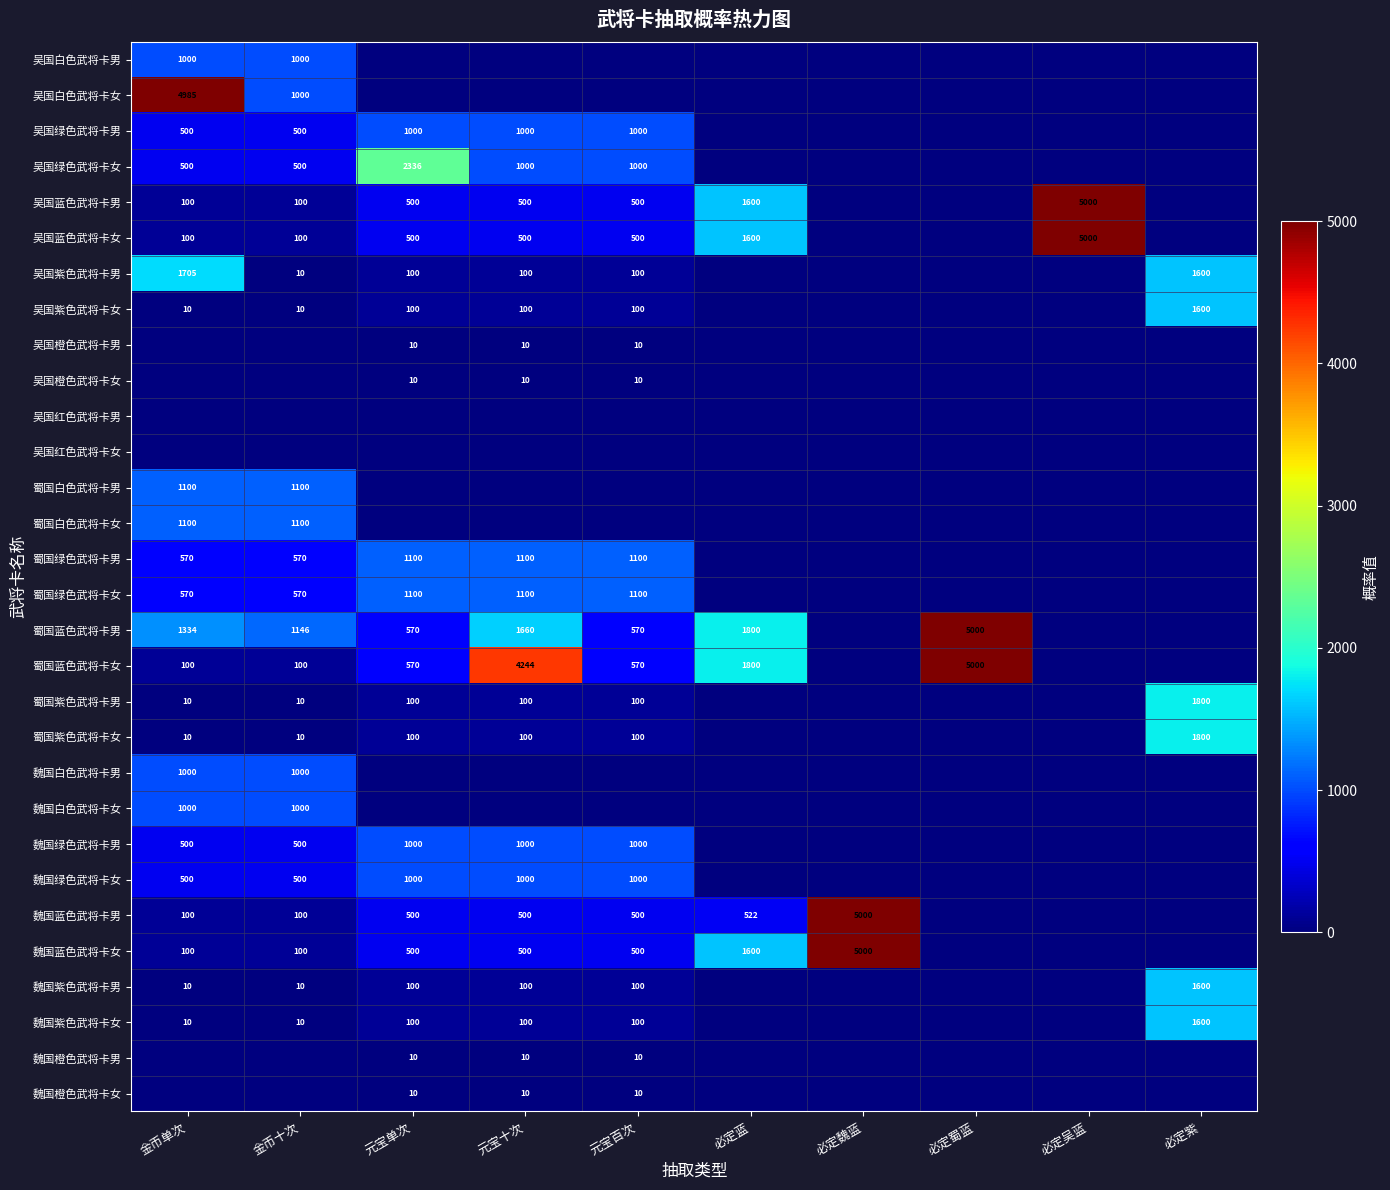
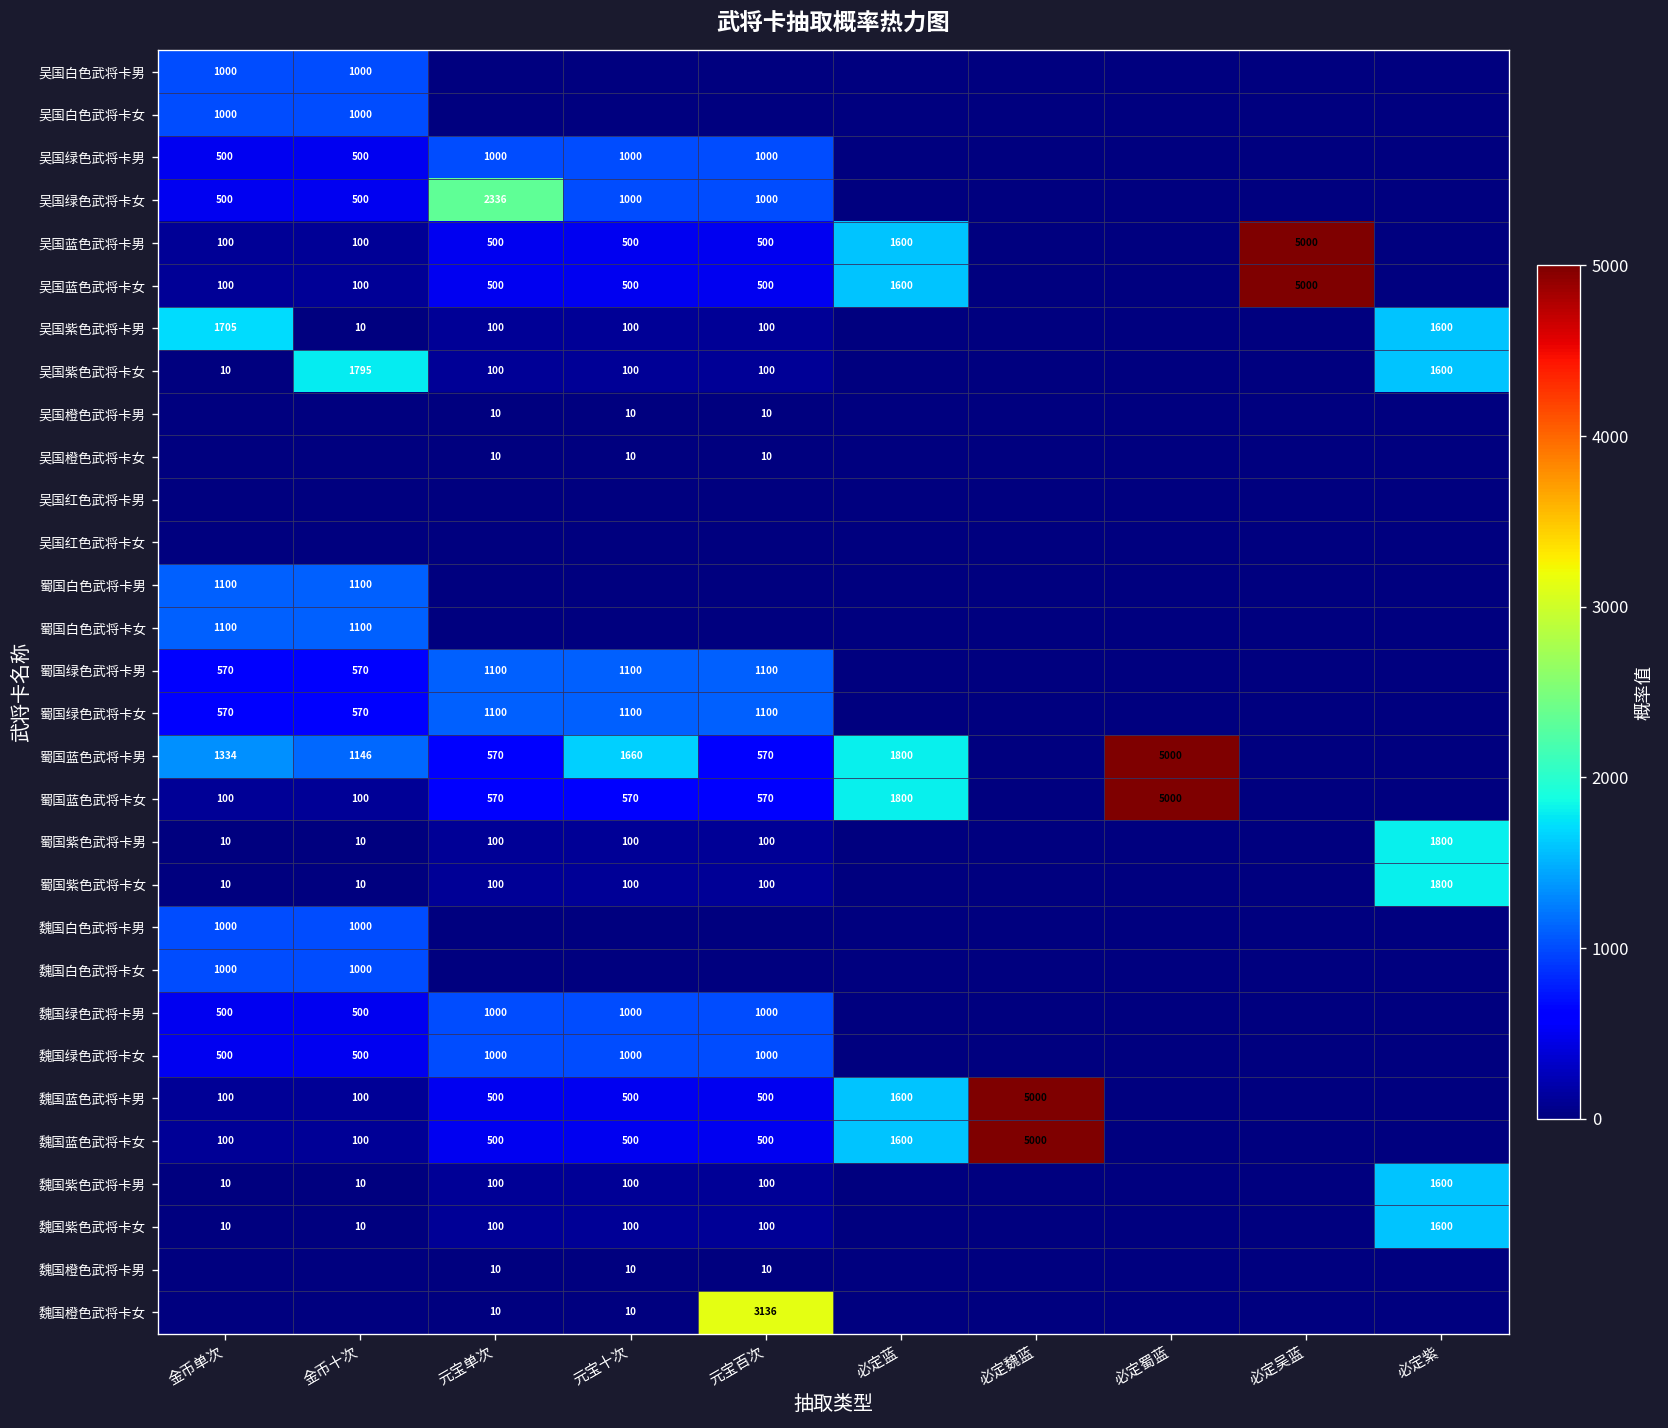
  {
    "吴国白色武将卡男": {
      "金币单次": 1000,
      "金币十次": 1000
    },
    "吴国白色武将卡女": {
-     "金币单次": 4985,
+     "金币单次": 1000,
      "金币十次": 1000
    },
    "吴国绿色武将卡男": {
      "金币单次": 500,
      "金币十次": 500,
      "元宝单次": 1000,
      "元宝十次": 1000,
      "元宝百次": 1000
    },
    "吴国绿色武将卡女": {
      "金币单次": 500,
      "金币十次": 500,
      "元宝单次": 2336,
      "元宝十次": 1000,
      "元宝百次": 1000
    },
    "吴国蓝色武将卡男": {
      "金币单次": 100,
      "金币十次": 100,
      "元宝单次": 500,
      "元宝十次": 500,
      "元宝百次": 500,
      "必定蓝": 1600,
      "必定吴蓝": 5000
    },
    "吴国蓝色武将卡女": {
      "金币单次": 100,
      "金币十次": 100,
      "元宝单次": 500,
      "元宝十次": 500,
      "元宝百次": 500,
      "必定蓝": 1600,
      "必定吴蓝": 5000
    },
    "吴国紫色武将卡男": {
      "金币单次": 1705,
      "金币十次": 10,
      "元宝单次": 100,
      "元宝十次": 100,
      "元宝百次": 100,
      "必定紫": 1600
    },
    "吴国紫色武将卡女": {
      "金币单次": 10,
-     "金币十次": 10,
+     "金币十次": 1795,
      "元宝单次": 100,
      "元宝十次": 100,
      "元宝百次": 100,
      "必定紫": 1600
    },
    "吴国橙色武将卡男": {
      "元宝单次": 10,
      "元宝十次": 10,
      "元宝百次": 10
    },
    "吴国橙色武将卡女": {
      "元宝单次": 10,
      "元宝十次": 10,
      "元宝百次": 10
    },
    "蜀国白色武将卡男": {
      "金币单次": 1100,
      "金币十次": 1100
    },
    "蜀国白色武将卡女": {
      "金币单次": 1100,
      "金币十次": 1100
    },
    "蜀国绿色武将卡男": {
      "金币单次": 570,
      "金币十次": 570,
      "元宝单次": 1100,
      "元宝十次": 1100,
      "元宝百次": 1100
    },
    "蜀国绿色武将卡女": {
      "金币单次": 570,
      "金币十次": 570,
      "元宝单次": 1100,
      "元宝十次": 1100,
      "元宝百次": 1100
    },
    "蜀国蓝色武将卡男": {
      "金币单次": 1334,
      "金币十次": 1146,
      "元宝单次": 570,
      "元宝十次": 1660,
      "元宝百次": 570,
      "必定蓝": 1800,
      "必定蜀蓝": 5000
    },
    "蜀国蓝色武将卡女": {
      "金币单次": 100,
      "金币十次": 100,
      "元宝单次": 570,
-     "元宝十次": 4244,
+     "元宝十次": 570,
      "元宝百次": 570,
      "必定蓝": 1800,
      "必定蜀蓝": 5000
    },
    "蜀国紫色武将卡男": {
      "金币单次": 10,
      "金币十次": 10,
      "元宝单次": 100,
      "元宝十次": 100,
      "元宝百次": 100,
      "必定紫": 1800
    },
    "蜀国紫色武将卡女": {
      "金币单次": 10,
      "金币十次": 10,
      "元宝单次": 100,
      "元宝十次": 100,
      "元宝百次": 100,
      "必定紫": 1800
    },
    "魏国白色武将卡男": {
      "金币单次": 1000,
      "金币十次": 1000
    },
    "魏国白色武将卡女": {
      "金币单次": 1000,
      "金币十次": 1000
    },
    "魏国绿色武将卡男": {
      "金币单次": 500,
      "金币十次": 500,
      "元宝单次": 1000,
      "元宝十次": 1000,
      "元宝百次": 1000
    },
    "魏国绿色武将卡女": {
      "金币单次": 500,
      "金币十次": 500,
      "元宝单次": 1000,
      "元宝十次": 1000,
      "元宝百次": 1000
    },
    "魏国蓝色武将卡男": {
      "金币单次": 100,
      "金币十次": 100,
      "元宝单次": 500,
      "元宝十次": 500,
      "元宝百次": 500,
-     "必定蓝": 522,
+     "必定蓝": 1600,
      "必定魏蓝": 5000
    },
    "魏国蓝色武将卡女": {
      "金币单次": 100,
      "金币十次": 100,
      "元宝单次": 500,
      "元宝十次": 500,
      "元宝百次": 500,
      "必定蓝": 1600,
      "必定魏蓝": 5000
    },
    "魏国紫色武将卡男": {
      "金币单次": 10,
      "金币十次": 10,
      "元宝单次": 100,
      "元宝十次": 100,
      "元宝百次": 100,
      "必定紫": 1600
    },
    "魏国紫色武将卡女": {
      "金币单次": 10,
      "金币十次": 10,
      "元宝单次": 100,
      "元宝十次": 100,
      "元宝百次": 100,
      "必定紫": 1600
    },
    "魏国橙色武将卡男": {
      "元宝单次": 10,
      "元宝十次": 10,
      "元宝百次": 10
    },
    "魏国橙色武将卡女": {
      "元宝单次": 10,
      "元宝十次": 10,
-     "元宝百次": 10
+     "元宝百次": 3136
    }
  }
